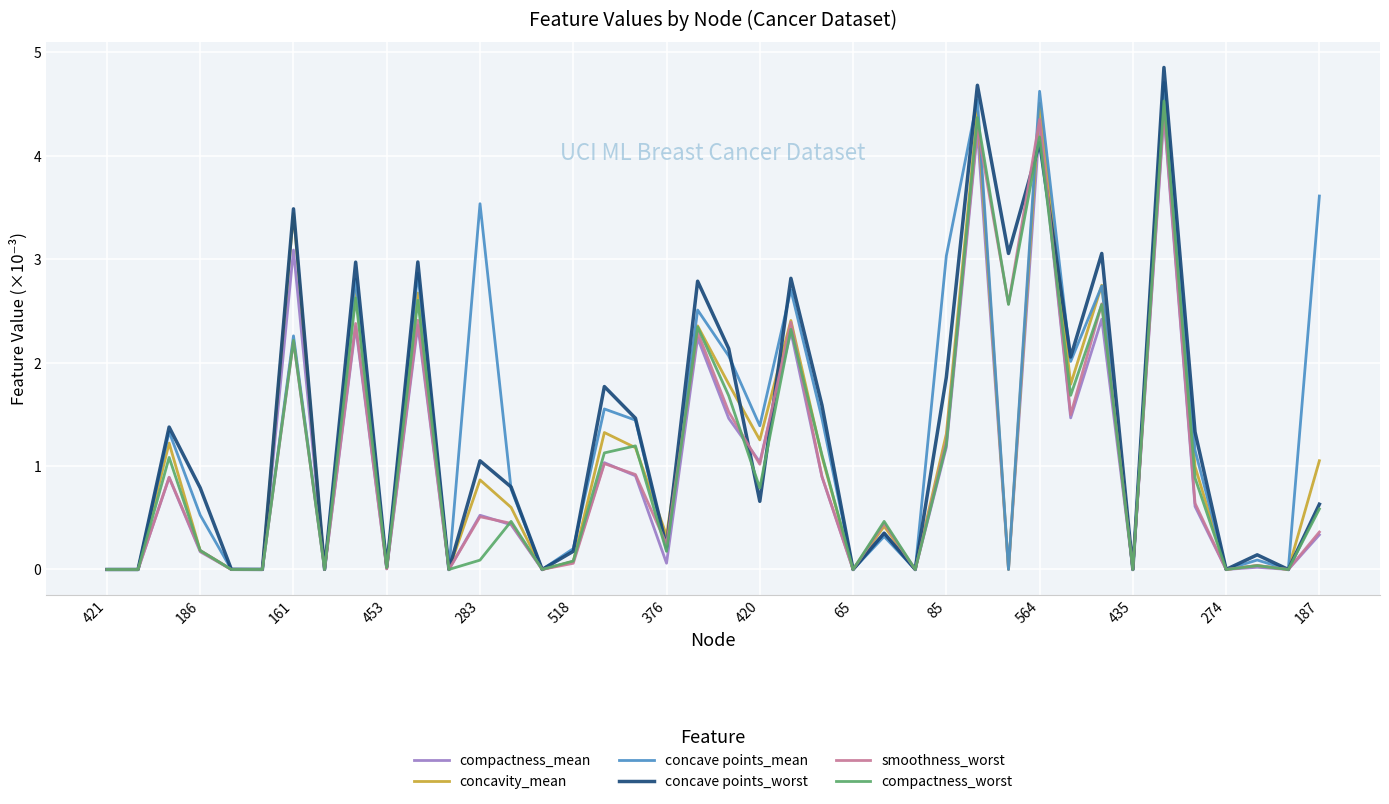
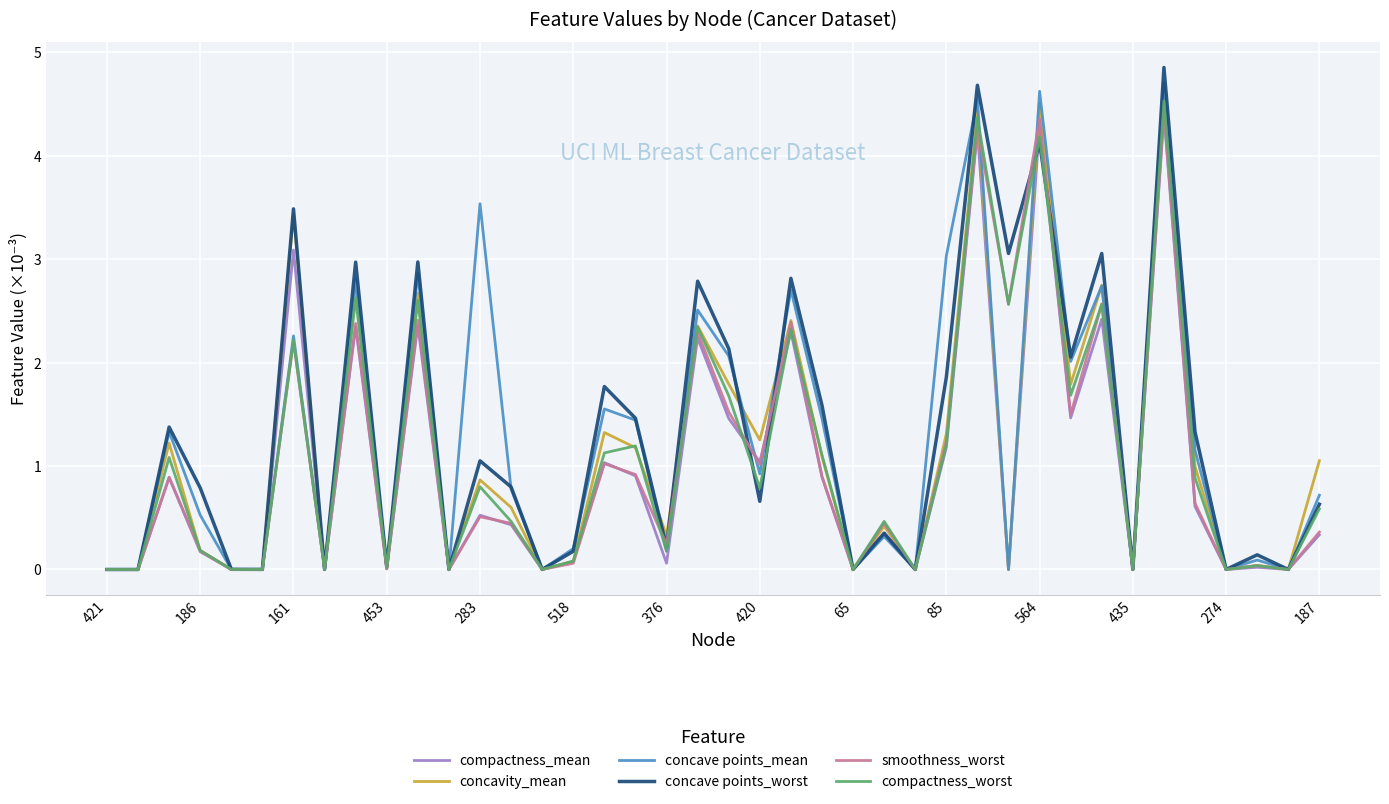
  {
    "compactness_mean": {
      "161": 3.09,
      "376": 0.06,
      "85": 1.18,
      "564": 4.31,
      "187": 0.34
    },
    "concavity_mean": {
      "161": 3.44,
      "283": 0.87,
      "376": 0.33,
      "420": 1.25,
      "85": 1.31,
      "564": 4.51,
      "187": 1.05
    },
    "concave points_mean": {
      "186": 0.53,
      "161": 2.26,
      "283": 3.54,
      "518": 0.20,
-     "420": 1.39,
+     "420": 0.92,
      "85": 3.03,
      "564": 4.62,
-     "187": 3.61
+     "187": 0.72
    },
    "concave points_worst": {
      "186": 0.79,
      "161": 3.49,
      "283": 1.05,
      "518": 0.18,
      "420": 0.66,
      "85": 1.86,
      "564": 4.13,
      "187": 0.63
    },
    "smoothness_worst": {
      "85": 1.24,
      "564": 4.35,
      "187": 0.36
    },
    "compactness_worst": {
-     "283": 0.09,
+     "283": 0.80,
      "420": 0.79,
      "85": 1.21,
      "564": 4.18,
      "187": 0.59
    }
  }
